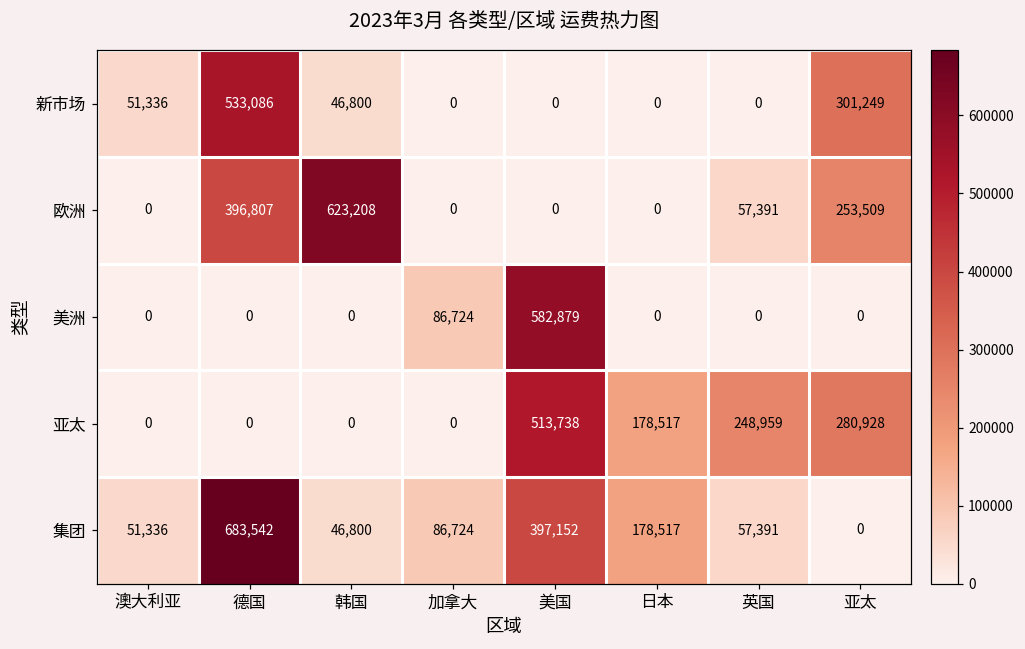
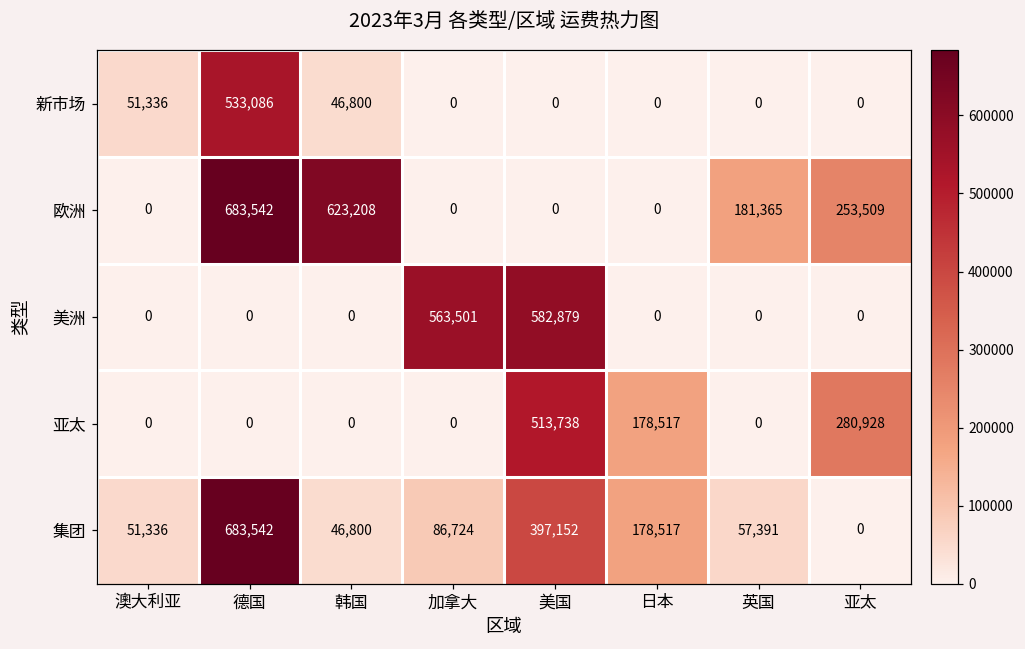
  {
    "新市场": {
      "澳大利亚": "51,336",
      "德国": "533,086",
      "韩国": "46,800",
      "加拿大": "0",
      "美国": "0",
      "日本": "0",
      "英国": "0",
-     "亚太": "301,249"
+     "亚太": "0"
    },
    "欧洲": {
      "澳大利亚": "0",
-     "德国": "396,807",
+     "德国": "683,542",
      "韩国": "623,208",
      "加拿大": "0",
      "美国": "0",
      "日本": "0",
-     "英国": "57,391",
+     "英国": "181,365",
      "亚太": "253,509"
    },
    "美洲": {
      "澳大利亚": "0",
      "德国": "0",
      "韩国": "0",
-     "加拿大": "86,724",
+     "加拿大": "563,501",
      "美国": "582,879",
      "日本": "0",
      "英国": "0",
      "亚太": "0"
    },
    "亚太": {
      "澳大利亚": "0",
      "德国": "0",
      "韩国": "0",
      "加拿大": "0",
      "美国": "513,738",
      "日本": "178,517",
-     "英国": "248,959",
+     "英国": "0",
      "亚太": "280,928"
    },
    "集团": {
      "澳大利亚": "51,336",
      "德国": "683,542",
      "韩国": "46,800",
      "加拿大": "86,724",
      "美国": "397,152",
      "日本": "178,517",
      "英国": "57,391",
      "亚太": "0"
    }
  }
